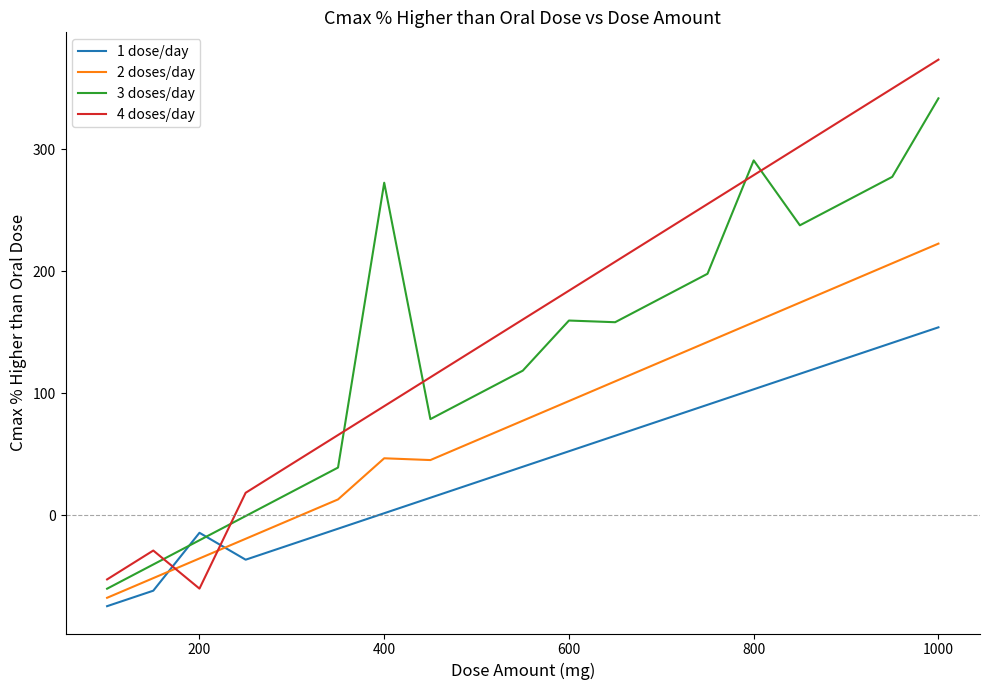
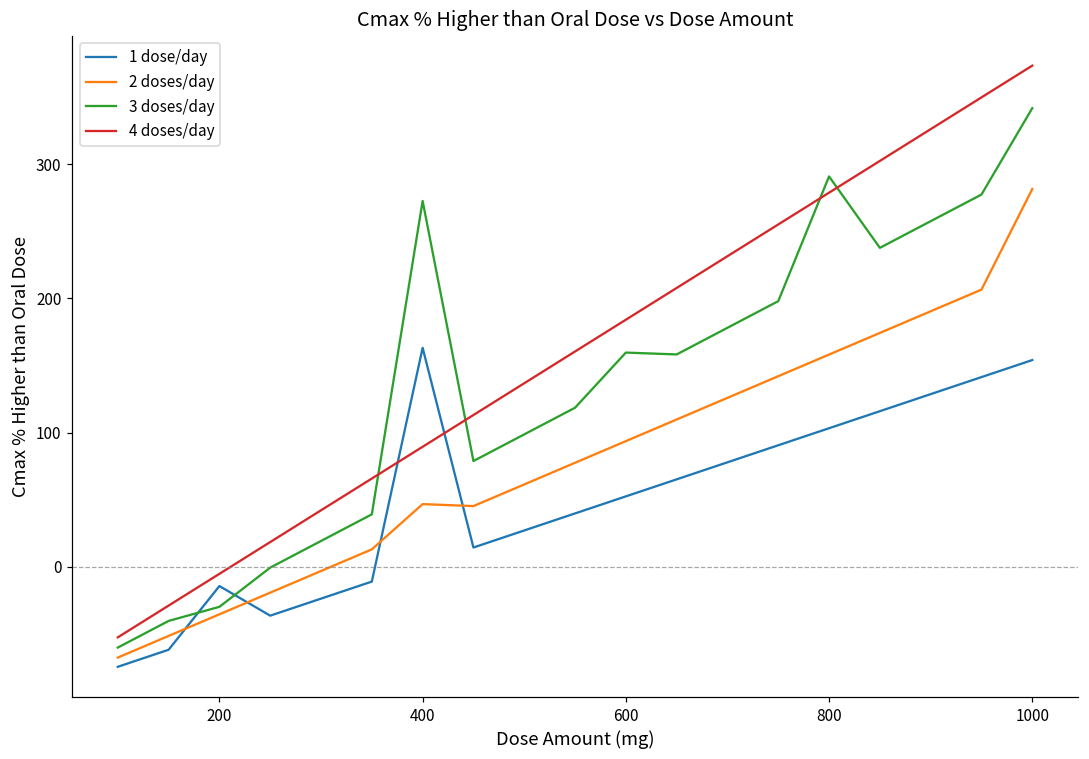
  {
    "1 dose/day": {
      "200": -14,
-     "400": 2,
+     "400": 163,
      "600": 52,
      "800": 103,
      "1000": 154
    },
    "2 doses/day": {
      "200": -35,
      "400": 47,
      "600": 94,
      "800": 158,
-     "1000": 223
+     "1000": 282
    },
    "3 doses/day": {
-     "200": -21,
+     "200": -30,
      "400": 273,
      "600": 160,
      "800": 291,
      "1000": 342
    },
    "4 doses/day": {
-     "200": -60,
+     "200": -5,
      "400": 89,
      "600": 184,
      "800": 279,
      "1000": 373
    }
  }
